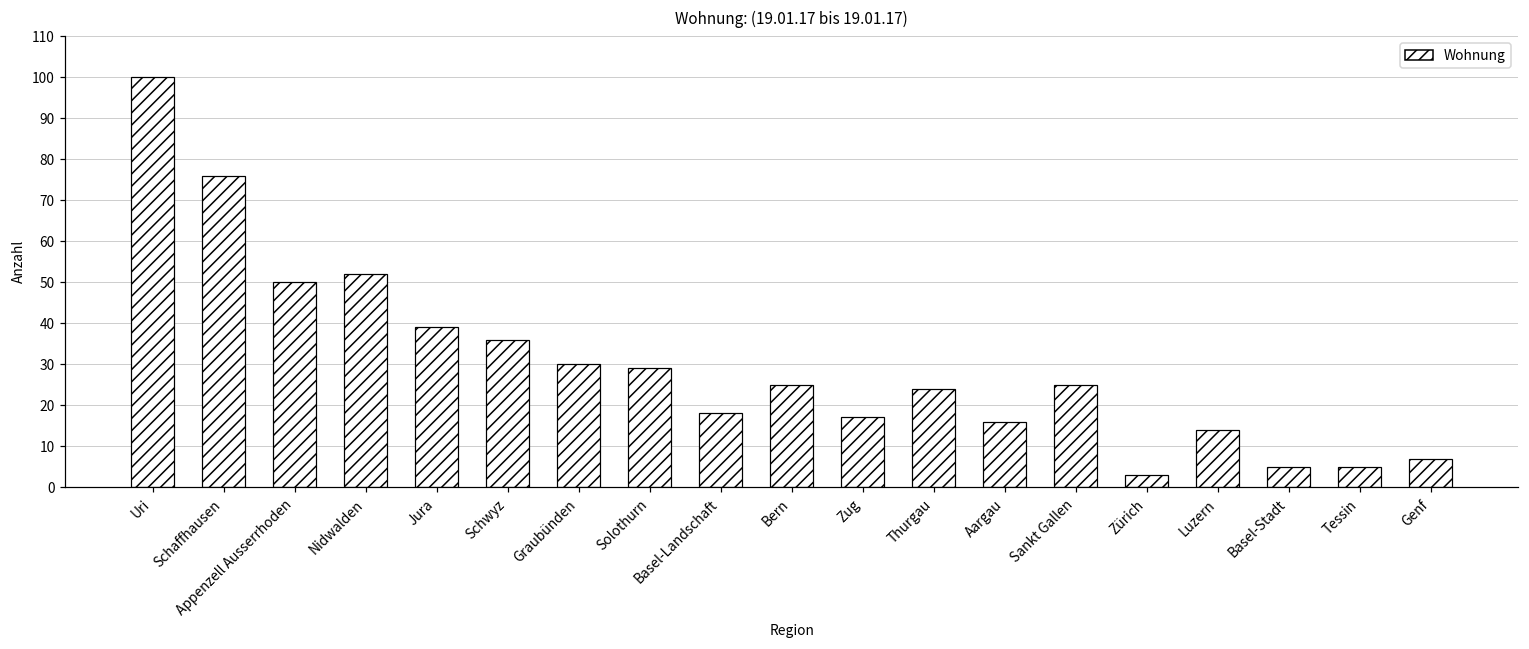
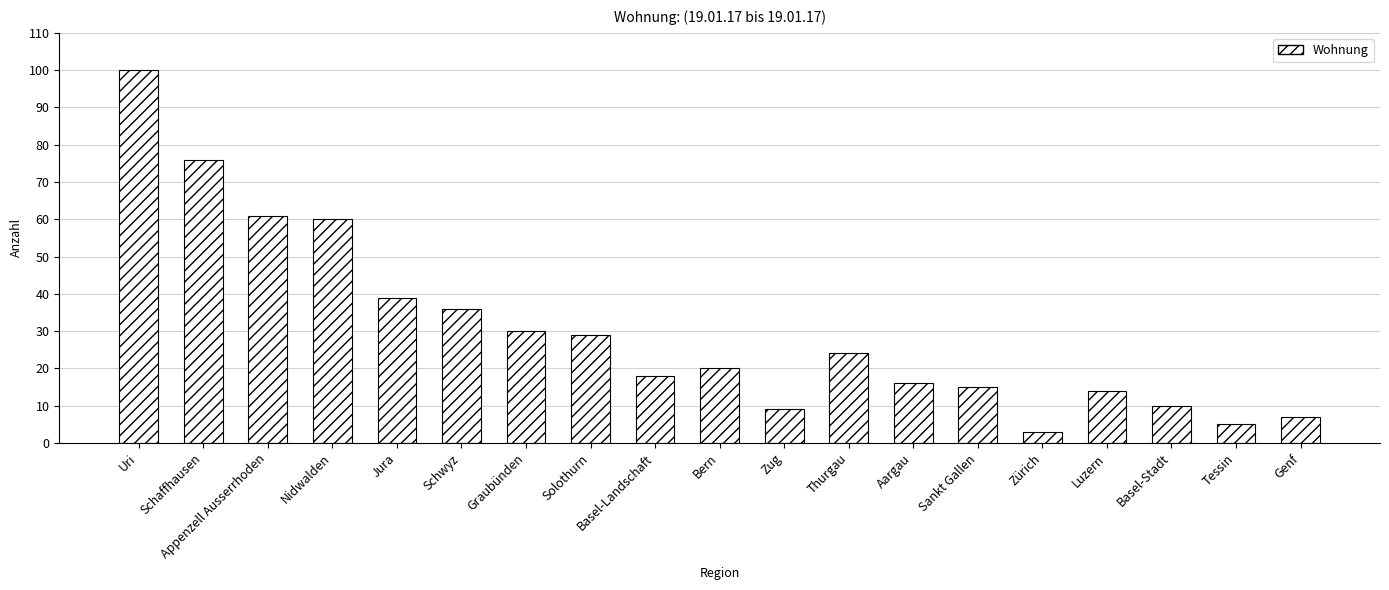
  {
    "Uri": 100,
    "Schaffhausen": 76,
-   "Appenzell Ausserrhoden": 50,
-   "Nidwalden": 52,
+   "Appenzell Ausserrhoden": 61,
+   "Nidwalden": 60,
    "Jura": 39,
    "Schwyz": 36,
    "Graubünden": 30,
    "Solothurn": 29,
    "Basel-Landschaft": 18,
-   "Bern": 25,
-   "Zug": 17,
+   "Bern": 20,
+   "Zug": 9,
    "Thurgau": 24,
    "Aargau": 16,
-   "Sankt Gallen": 25,
+   "Sankt Gallen": 15,
    "Zürich": 3,
    "Luzern": 14,
-   "Basel-Stadt": 5,
+   "Basel-Stadt": 10,
    "Tessin": 5,
    "Genf": 7
  }
